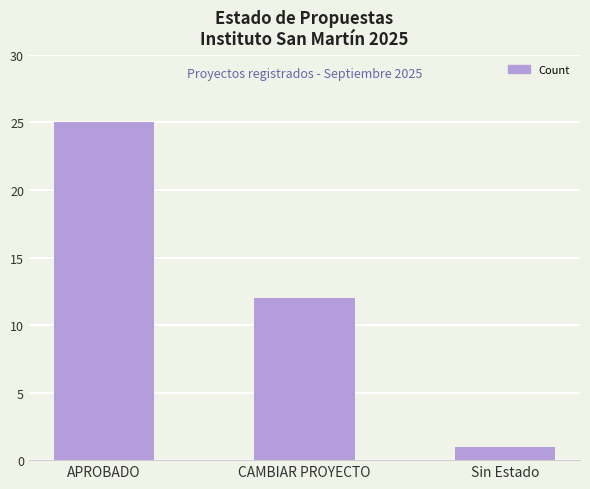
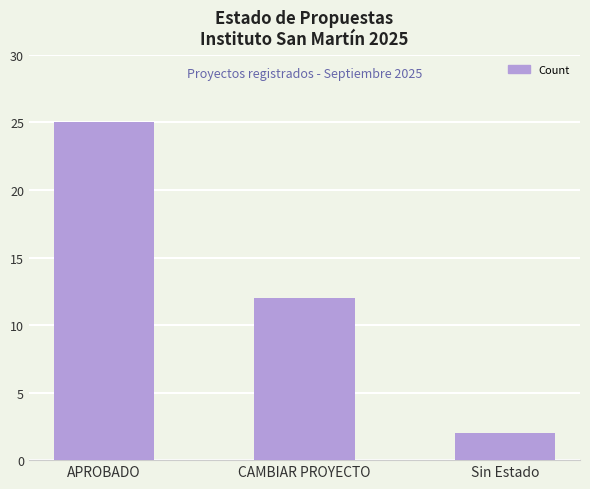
  {
    "APROBADO": 25,
    "CAMBIAR PROYECTO": 12,
-   "Sin Estado": 1
+   "Sin Estado": 2
  }
